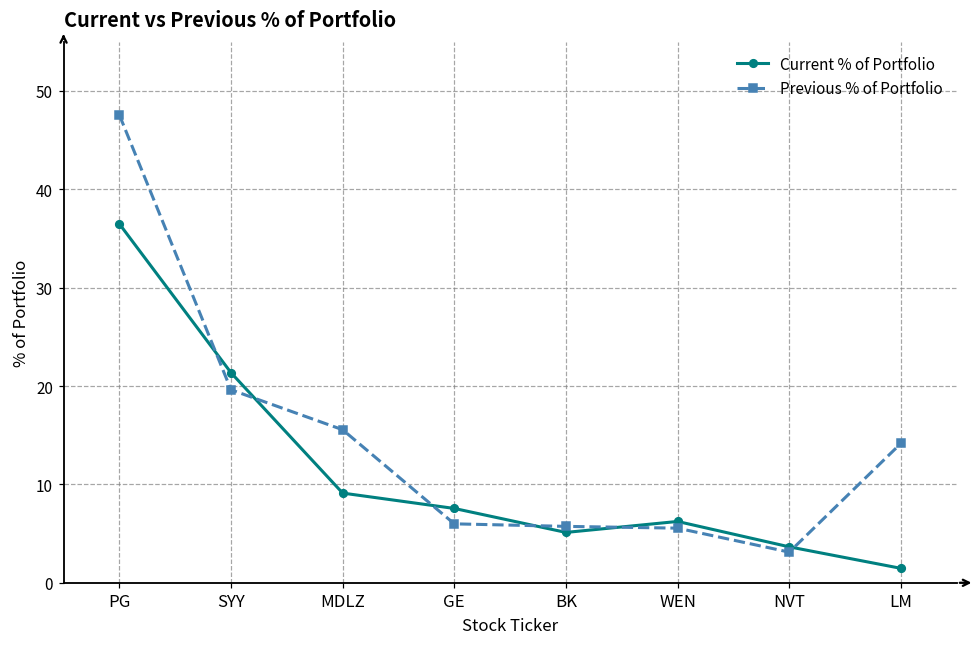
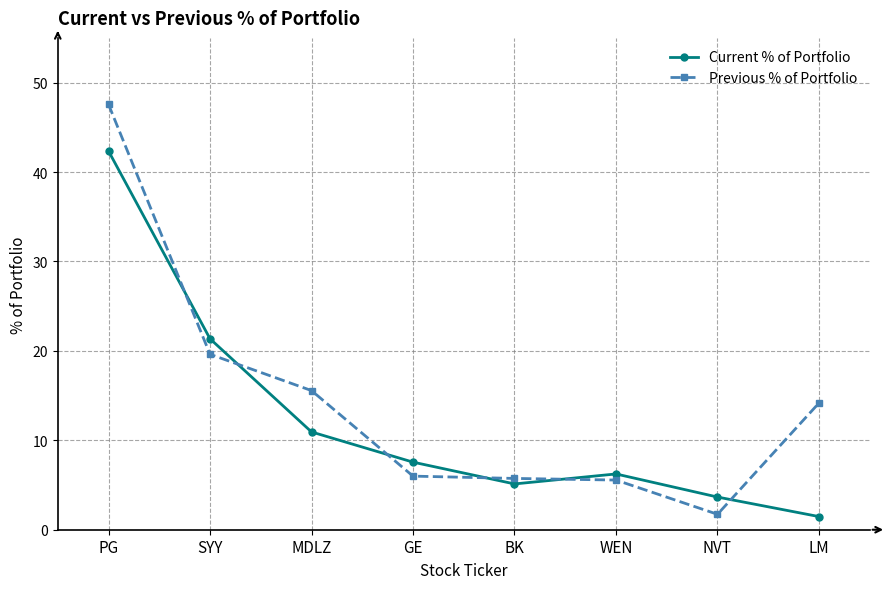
  {
    "Current % of Portfolio": {
-     "PG": 36,
+     "PG": 42,
      "SYY": 21,
-     "MDLZ": 9,
+     "MDLZ": 11,
      "GE": 8,
      "BK": 5,
      "WEN": 6,
      "NVT": 4,
      "LM": 1
    },
    "Previous % of Portfolio": {
      "PG": 48,
      "SYY": 20,
      "MDLZ": 16,
      "GE": 6,
      "BK": 6,
      "WEN": 6,
-     "NVT": 3,
+     "NVT": 2,
      "LM": 14
    }
  }
